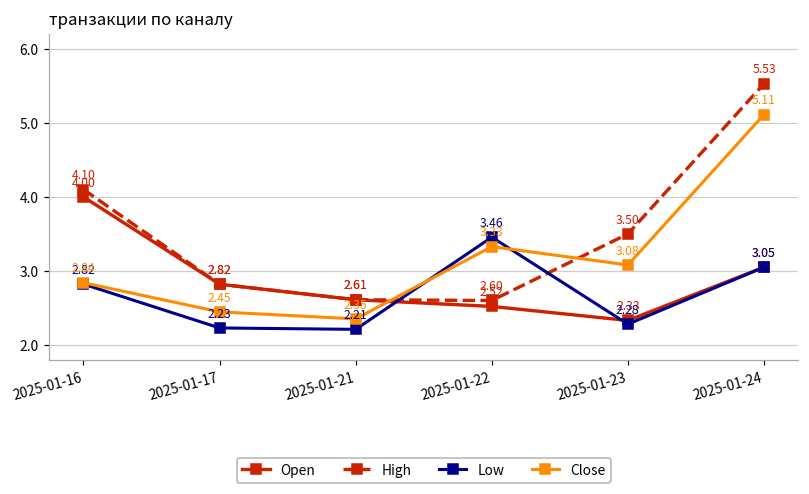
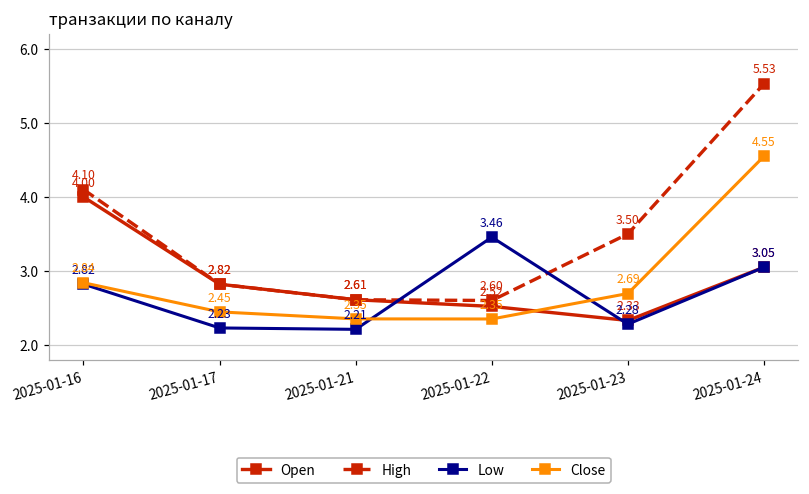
  {
    "Low": {
      "2025-01-22": 3.46
    },
    "Close": {
      "2025-01-17": 2.45,
-     "2025-01-22": 3.33,
-     "2025-01-23": 3.08,
-     "2025-01-24": 5.11
+     "2025-01-22": 2.35,
+     "2025-01-23": 2.69,
+     "2025-01-24": 4.55
    }
  }
